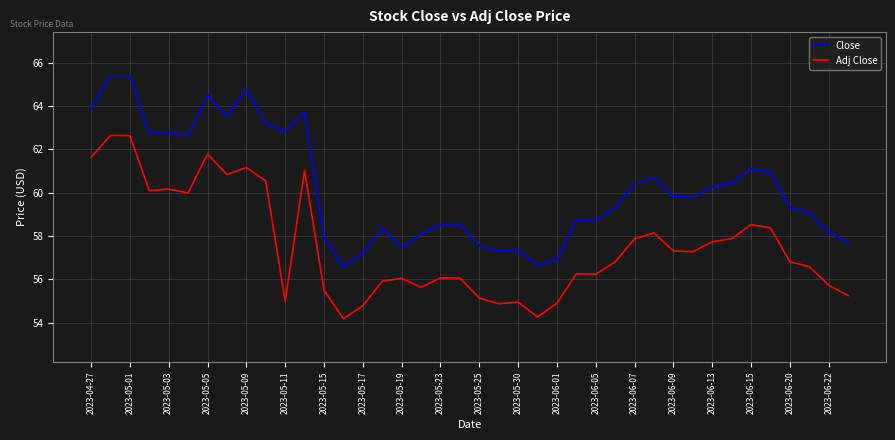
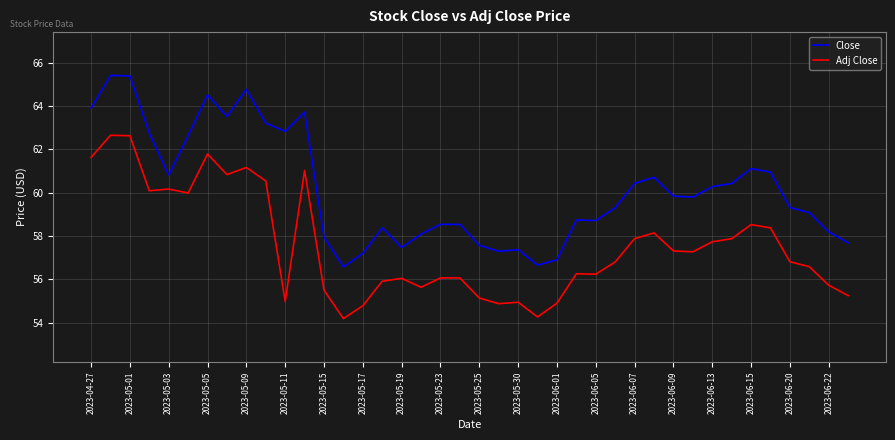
  {
    "Close": {
      "2023-04-27": 63.9,
      "2023-05-01": 65.4,
-     "2023-05-03": 62.8,
+     "2023-05-03": 60.8,
      "2023-05-05": 64.5,
      "2023-05-09": 64.8,
      "2023-05-11": 62.8,
      "2023-05-15": 58.0,
      "2023-05-17": 57.2,
      "2023-05-19": 57.5,
      "2023-05-23": 58.5,
      "2023-05-25": 57.6,
      "2023-05-30": 57.4,
      "2023-06-01": 56.9,
      "2023-06-05": 58.7,
      "2023-06-07": 60.4,
      "2023-06-09": 59.8,
      "2023-06-13": 60.3,
      "2023-06-15": 61.1,
      "2023-06-20": 59.3,
      "2023-06-22": 58.2
    },
    "Adj Close": {
      "2023-04-27": 61.6,
      "2023-05-01": 62.6,
      "2023-05-03": 60.2,
      "2023-05-05": 61.8,
      "2023-05-09": 61.2,
      "2023-05-11": 55.0,
      "2023-05-15": 55.5,
      "2023-05-17": 54.8,
      "2023-05-19": 56.0,
      "2023-05-23": 56.1,
      "2023-05-25": 55.1,
      "2023-05-30": 54.9,
      "2023-06-01": 54.9,
      "2023-06-05": 56.2,
      "2023-06-07": 57.9,
      "2023-06-09": 57.3,
      "2023-06-13": 57.7,
      "2023-06-15": 58.5,
      "2023-06-20": 56.8,
      "2023-06-22": 55.7
    }
  }
